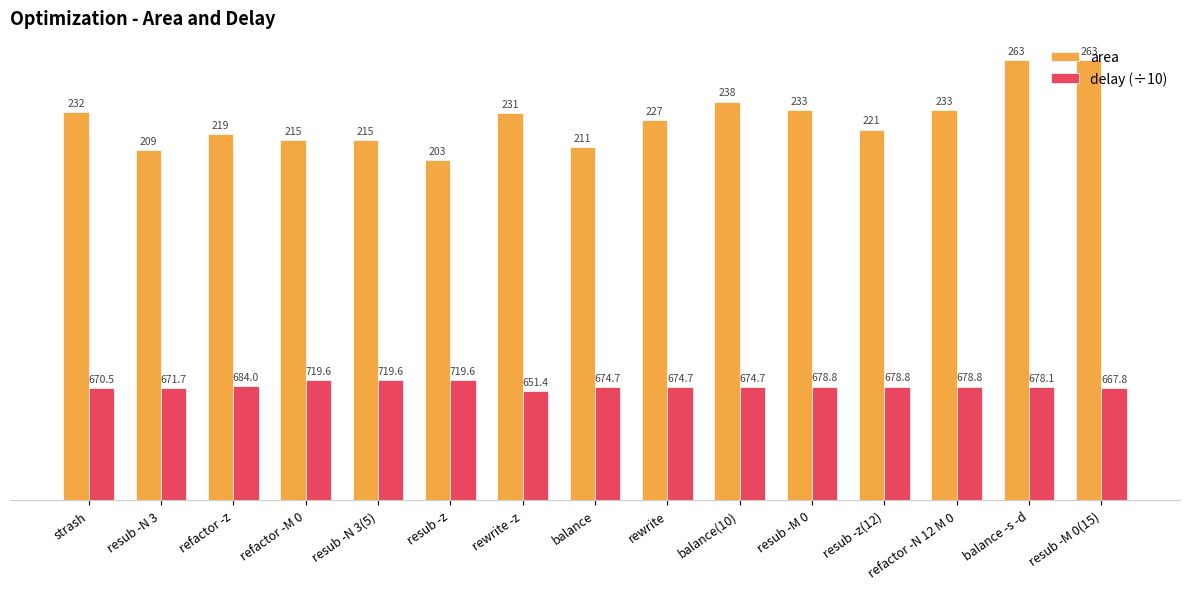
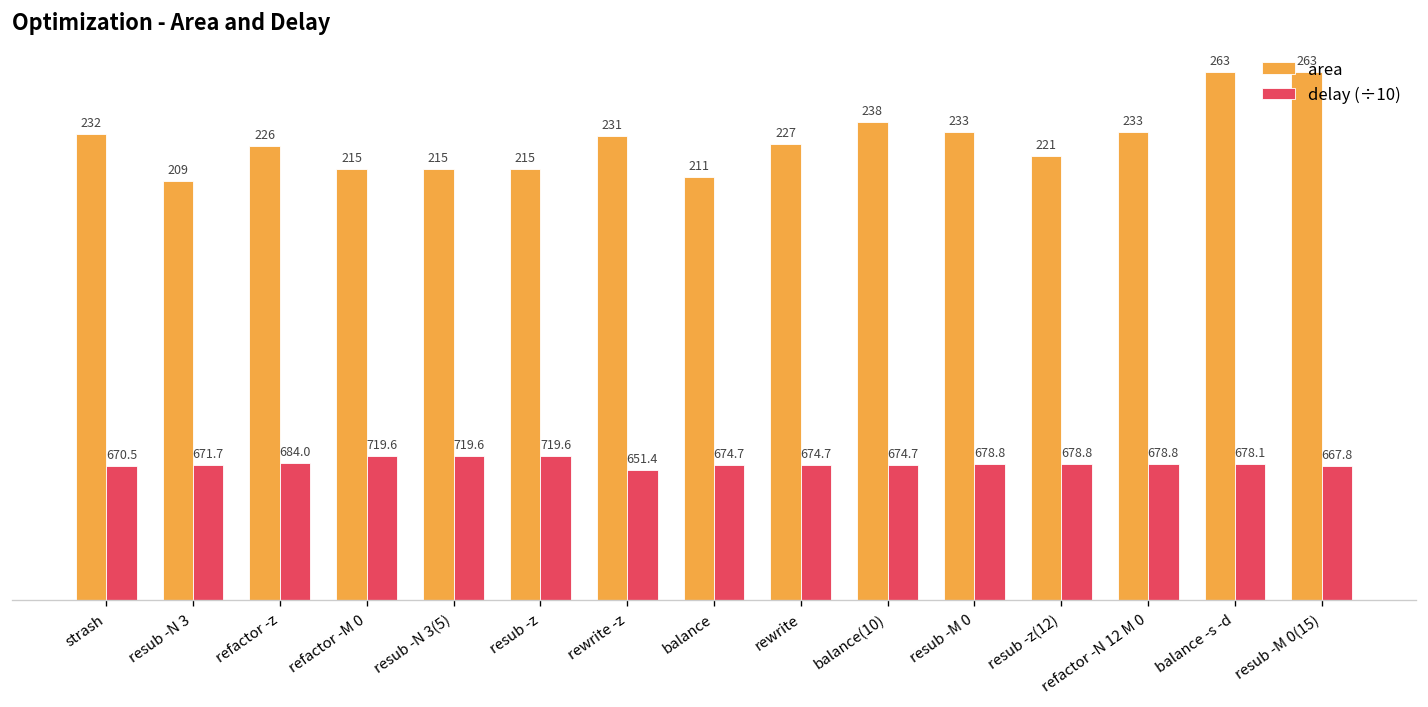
  {
    "area": {
      "strash": 232,
      "resub -N 3": 209,
-     "refactor -z": 219,
+     "refactor -z": 226,
      "refactor -M 0": 215,
      "resub -N 3(5)": 215,
-     "resub -z": 203,
+     "resub -z": 215,
      "rewrite -z": 231,
      "balance": 211,
      "rewrite": 227,
      "balance(10)": 238,
      "resub -M 0": 233,
      "resub -z(12)": 221,
      "refactor -N 12 M 0": 233,
      "balance -s -d": 263,
      "resub -M 0(15)": 263
    }
  }
